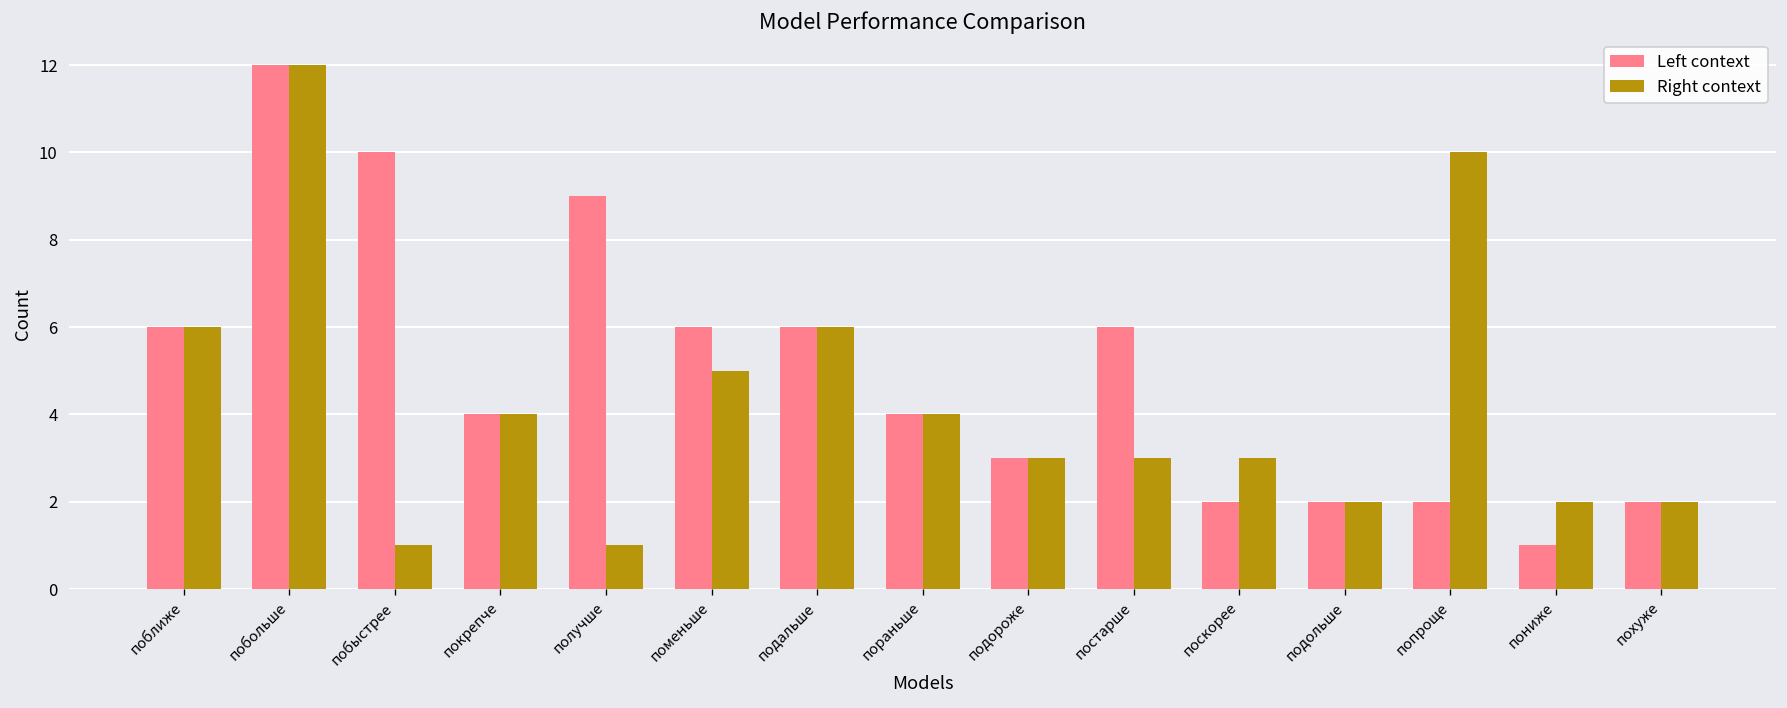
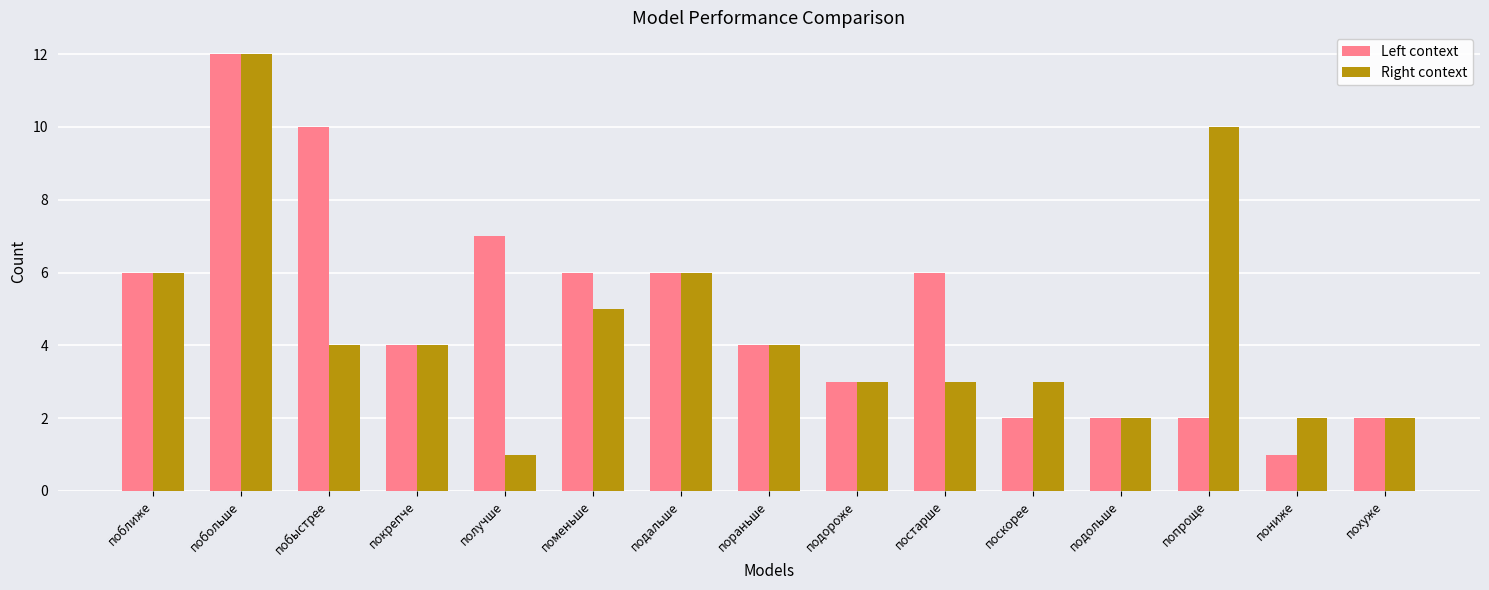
  {
    "Left context": {
      "поближе": 6,
      "побольше": 12,
      "побыстрее": 10,
      "покрепче": 4,
-     "получше": 9,
+     "получше": 7,
      "поменьше": 6,
      "подальше": 6,
      "пораньше": 4,
      "подороже": 3,
      "постарше": 6,
      "поскорее": 2,
      "подольше": 2,
      "попроще": 2,
      "пониже": 1,
      "похуже": 2
    },
    "Right context": {
      "поближе": 6,
      "побольше": 12,
-     "побыстрее": 1,
+     "побыстрее": 4,
      "покрепче": 4,
      "получше": 1,
      "поменьше": 5,
      "подальше": 6,
      "пораньше": 4,
      "подороже": 3,
      "постарше": 3,
      "поскорее": 3,
      "подольше": 2,
      "попроще": 10,
      "пониже": 2,
      "похуже": 2
    }
  }
